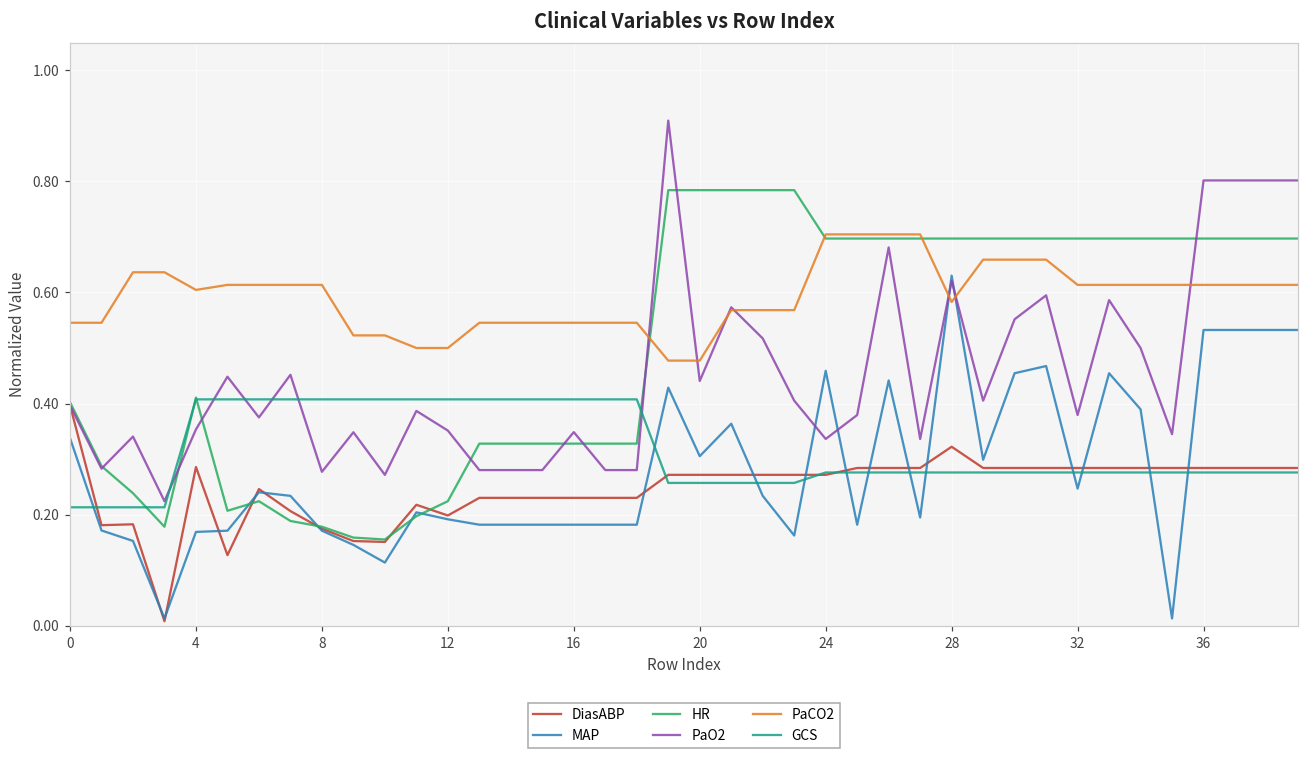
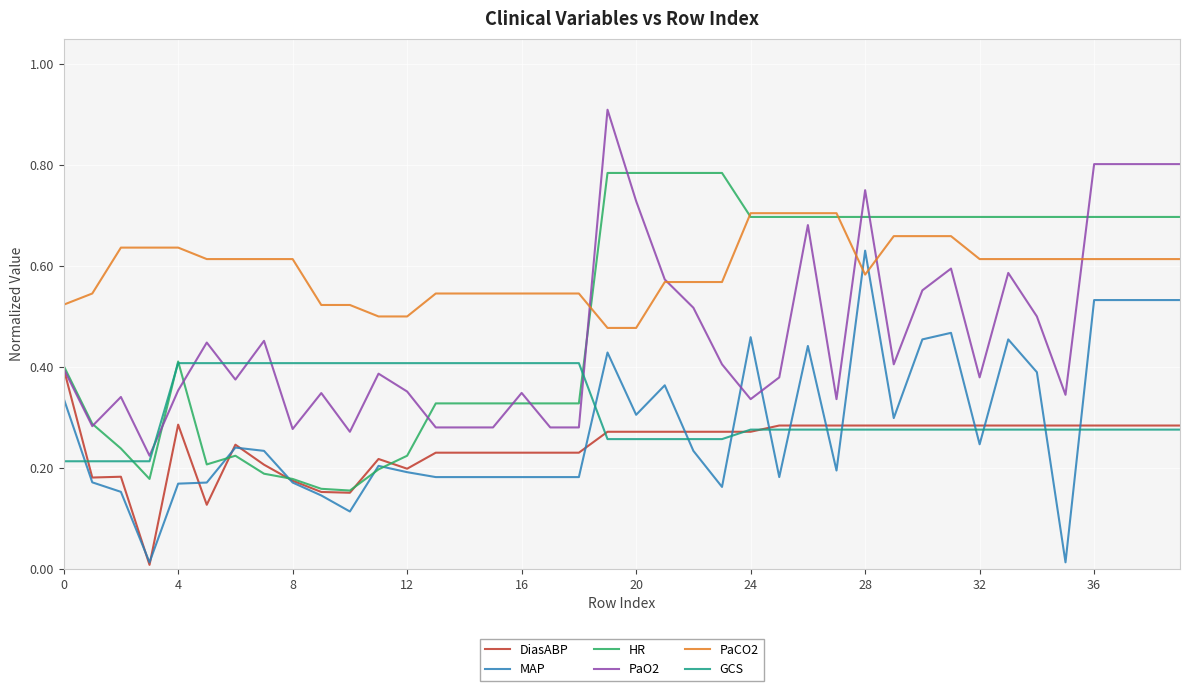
  {
    "DiasABP": {
      "4": 0.29,
      "12": 0.20,
      "16": 0.23,
      "20": 0.27,
-     "28": 0.32,
+     "28": 0.28,
      "32": 0.28,
      "36": 0.28
    },
    "MAP": {
      "0": 0.34,
      "4": 0.17,
      "12": 0.19,
      "16": 0.18,
      "20": 0.31,
      "24": 0.46,
      "28": 0.63,
      "32": 0.25,
      "36": 0.53
    },
    "PaO2": {
      "4": 0.35,
      "8": 0.28,
      "12": 0.35,
      "16": 0.35,
-     "20": 0.44,
+     "20": 0.73,
      "24": 0.34,
-     "28": 0.62,
+     "28": 0.75,
      "32": 0.38,
      "36": 0.80
    },
    "PaCO2": {
-     "0": 0.55,
-     "4": 0.60,
+     "0": 0.52,
+     "4": 0.64,
      "8": 0.61,
      "12": 0.50,
      "16": 0.55,
      "20": 0.48,
      "24": 0.70,
      "28": 0.58,
      "32": 0.61,
      "36": 0.61
    }
  }
